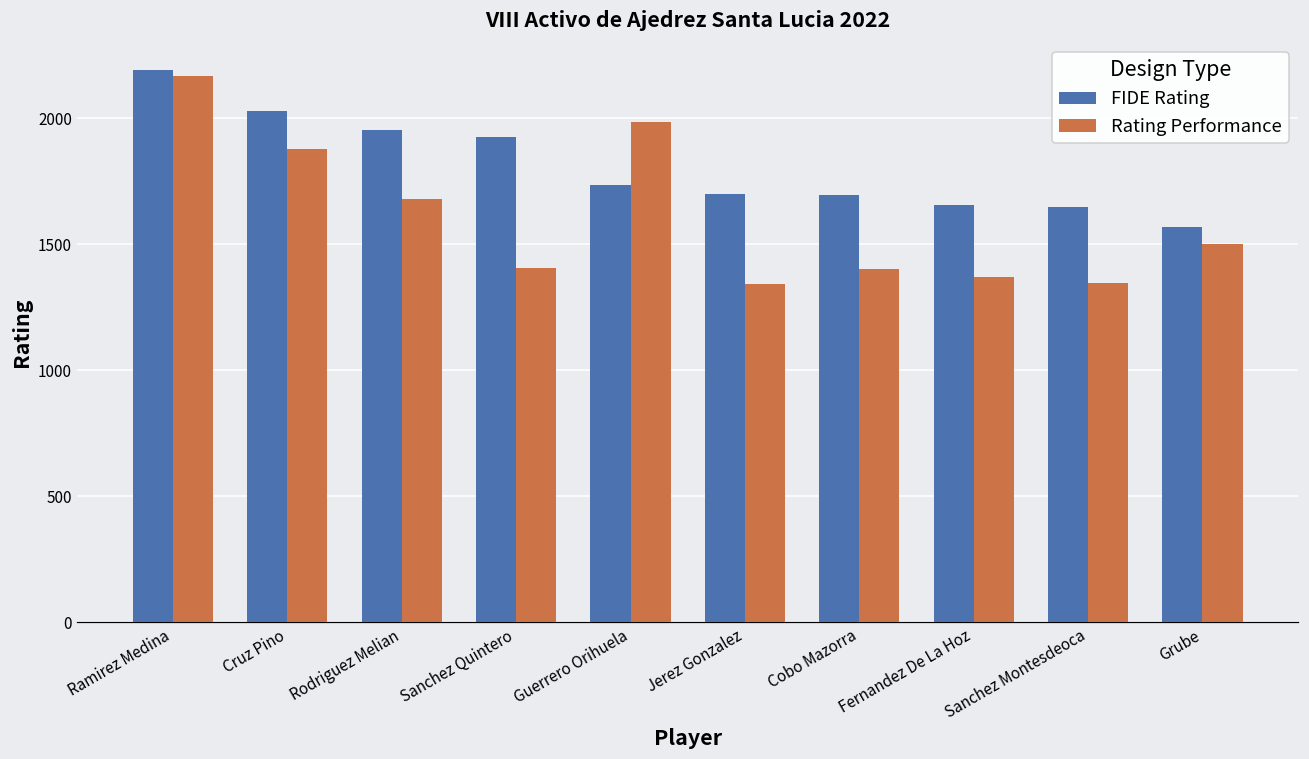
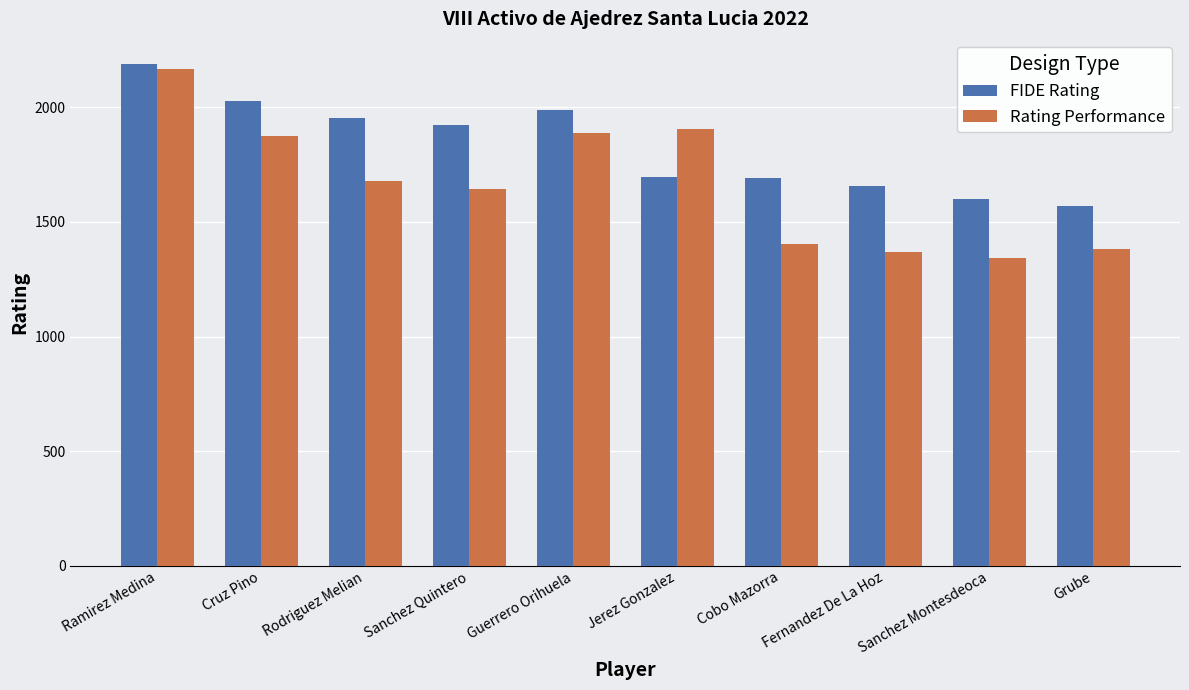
  {
    "FIDE Rating": {
      "Ramirez Medina": 2190,
      "Cruz Pino": 2030,
      "Rodriguez Melian": 1950,
      "Sanchez Quintero": 1920,
-     "Guerrero Orihuela": 1730,
+     "Guerrero Orihuela": 1990,
      "Jerez Gonzalez": 1700,
      "Cobo Mazorra": 1690,
      "Fernandez De La Hoz": 1660,
-     "Sanchez Montesdeoca": 1650,
+     "Sanchez Montesdeoca": 1600,
      "Grube": 1570
    },
    "Rating Performance": {
      "Ramirez Medina": 2170,
      "Cruz Pino": 1880,
      "Rodriguez Melian": 1680,
-     "Sanchez Quintero": 1410,
-     "Guerrero Orihuela": 1980,
-     "Jerez Gonzalez": 1340,
+     "Sanchez Quintero": 1640,
+     "Guerrero Orihuela": 1890,
+     "Jerez Gonzalez": 1910,
      "Cobo Mazorra": 1400,
      "Fernandez De La Hoz": 1370,
      "Sanchez Montesdeoca": 1340,
-     "Grube": 1500
+     "Grube": 1380
    }
  }
